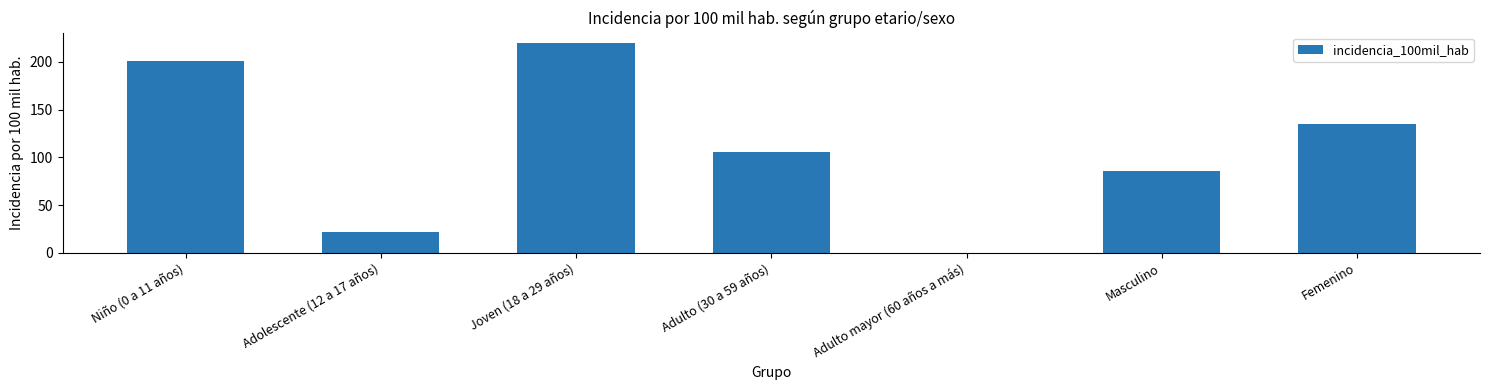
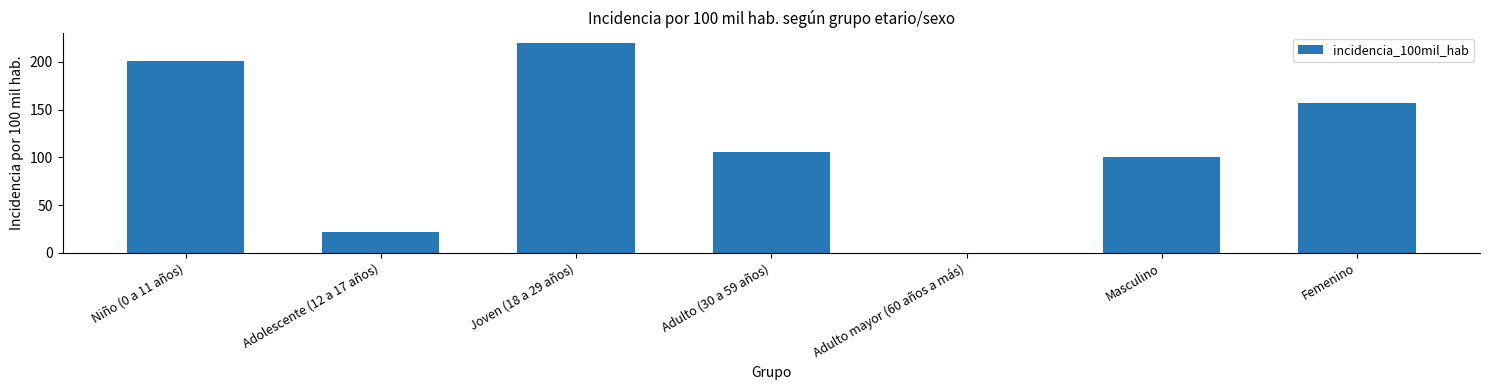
  {
    "Niño (0 a 11 años)": 200,
    "Adolescente (12 a 17 años)": 20,
    "Joven (18 a 29 años)": 220,
    "Adulto (30 a 59 años)": 110,
    "Adulto mayor (60 años a más)": 0,
-   "Masculino": 90,
-   "Femenino": 140
+   "Masculino": 100,
+   "Femenino": 160
  }
